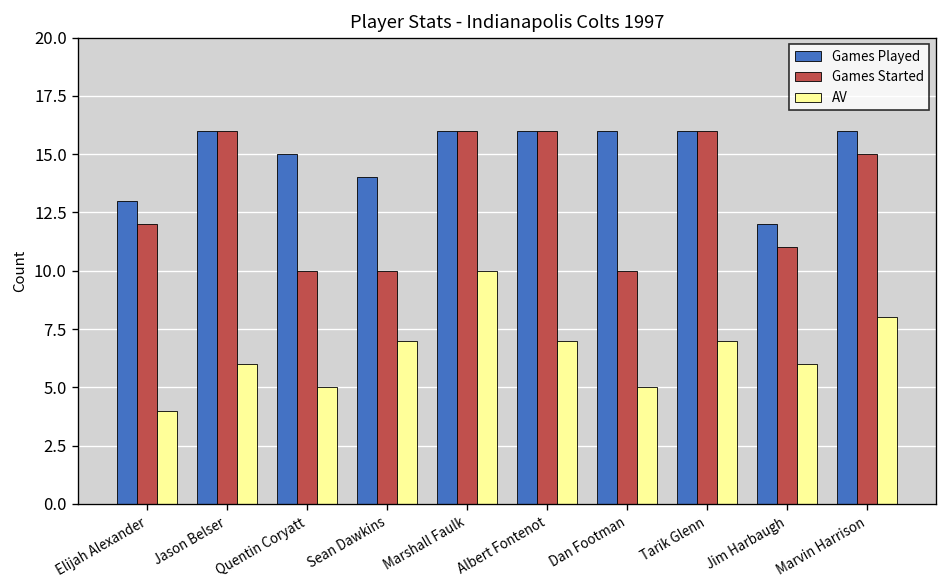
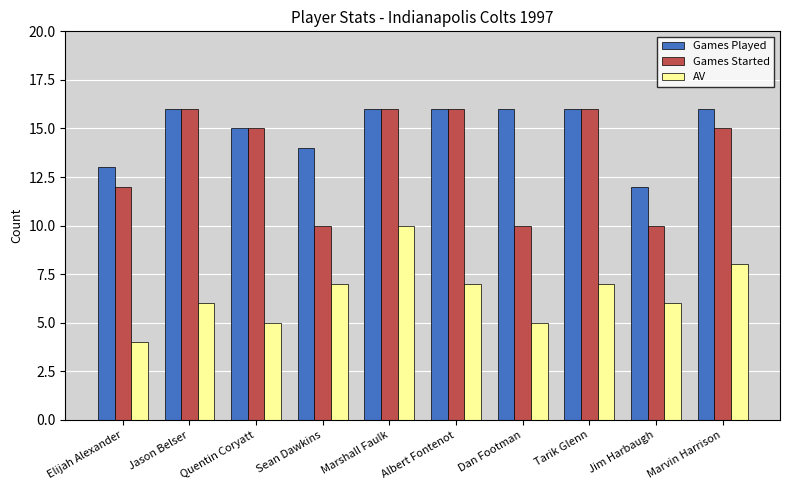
  {
    "Games Played": {
      "Elijah Alexander": 13,
      "Jason Belser": 16,
      "Quentin Coryatt": 15,
      "Sean Dawkins": 14,
      "Marshall Faulk": 16,
      "Albert Fontenot": 16,
      "Dan Footman": 16,
      "Tarik Glenn": 16,
      "Jim Harbaugh": 12,
      "Marvin Harrison": 16
    },
    "Games Started": {
      "Elijah Alexander": 12,
      "Jason Belser": 16,
-     "Quentin Coryatt": 10,
+     "Quentin Coryatt": 15,
      "Sean Dawkins": 10,
      "Marshall Faulk": 16,
      "Albert Fontenot": 16,
      "Dan Footman": 10,
      "Tarik Glenn": 16,
-     "Jim Harbaugh": 11,
+     "Jim Harbaugh": 10,
      "Marvin Harrison": 15
    },
    "AV": {
      "Elijah Alexander": 4,
      "Jason Belser": 6,
      "Quentin Coryatt": 5,
      "Sean Dawkins": 7,
      "Marshall Faulk": 10,
      "Albert Fontenot": 7,
      "Dan Footman": 5,
      "Tarik Glenn": 7,
      "Jim Harbaugh": 6,
      "Marvin Harrison": 8
    }
  }
